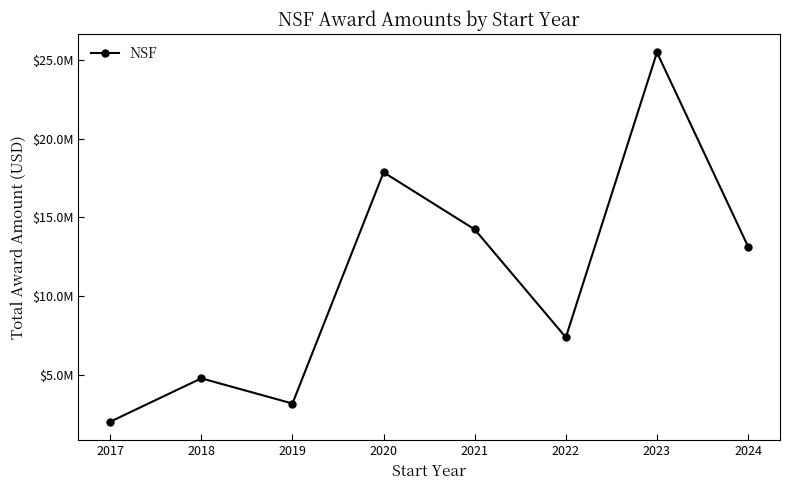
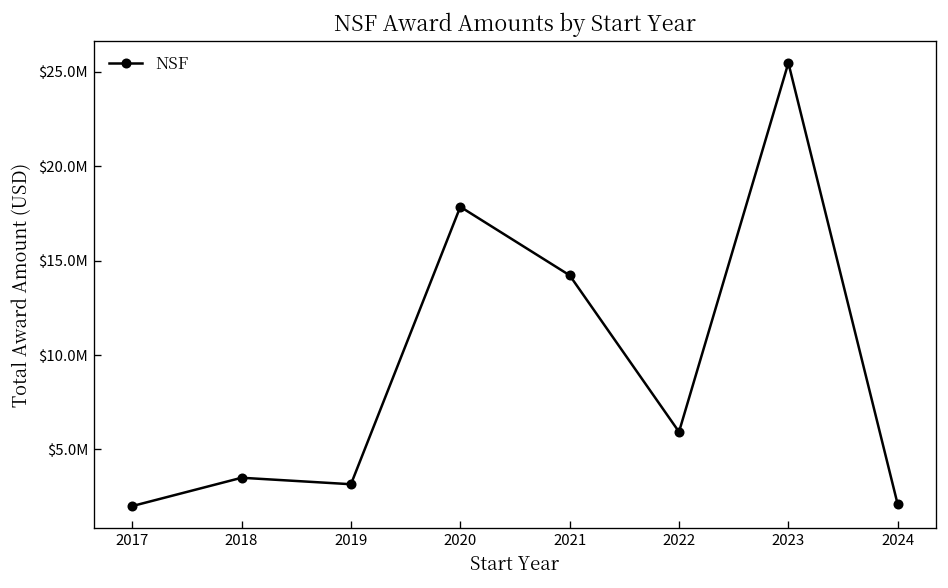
  {
    "2017": "$2000000",
-   "2018": "$4800000",
+   "2018": "$3500000",
    "2019": "$3200000",
    "2020": "$17900000",
    "2021": "$14200000",
-   "2022": "$7400000",
+   "2022": "$5900000",
    "2023": "$25500000",
-   "2024": "$13100000"
+   "2024": "$2100000"
  }
